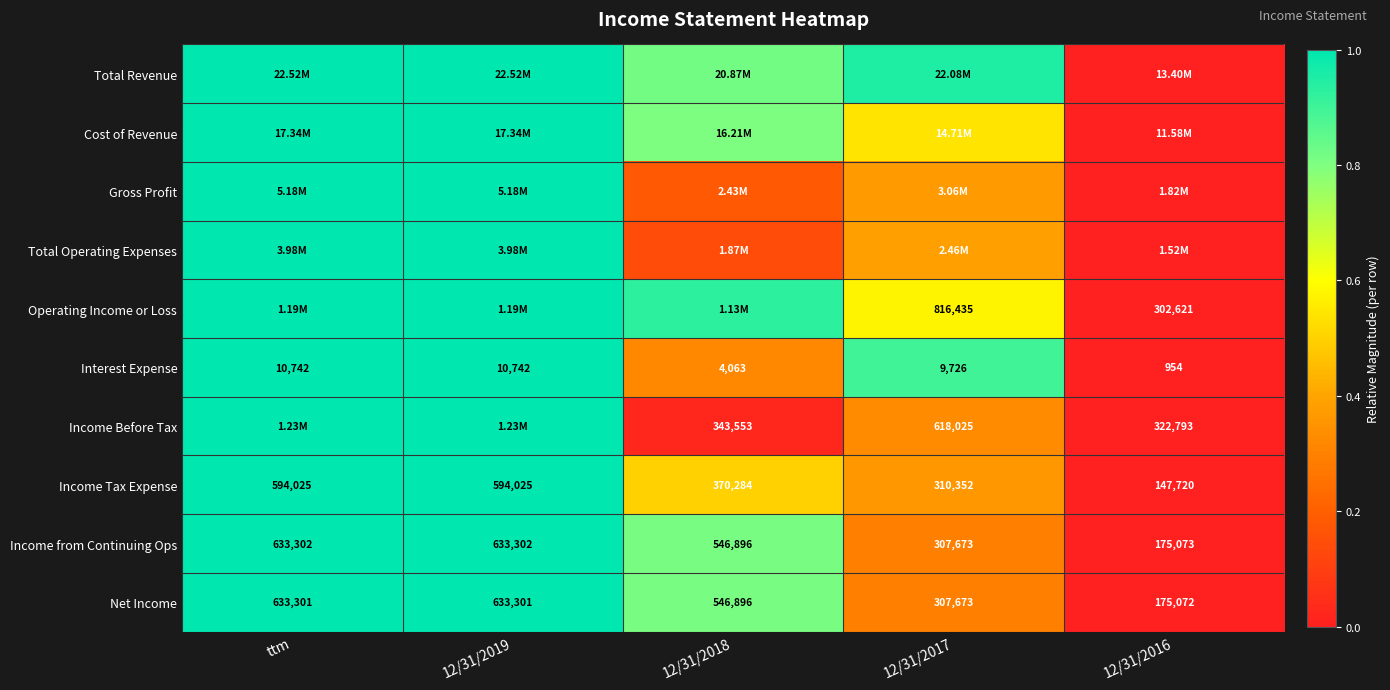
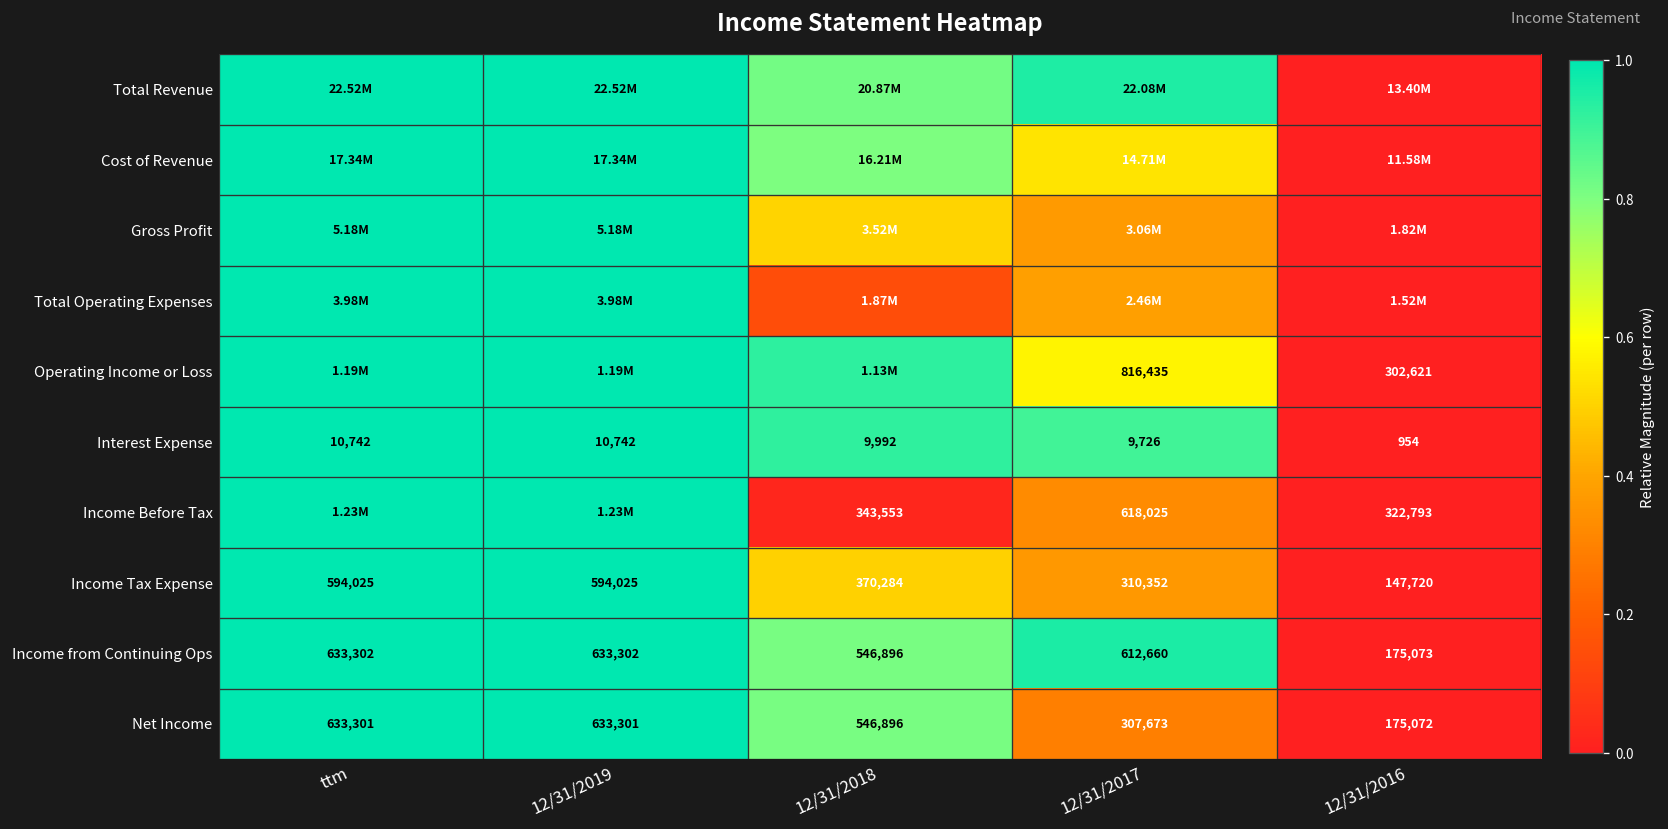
  {
    "Total Revenue": {
      "ttm": "22.52M",
      "12/31/2019": "22.52M",
      "12/31/2018": "20.87M",
      "12/31/2017": "22.08M",
      "12/31/2016": "13.40M"
    },
    "Cost of Revenue": {
      "ttm": "17.34M",
      "12/31/2019": "17.34M",
      "12/31/2018": "16.21M",
      "12/31/2017": "14.71M",
      "12/31/2016": "11.58M"
    },
    "Gross Profit": {
      "ttm": "5.18M",
      "12/31/2019": "5.18M",
-     "12/31/2018": "2.43M",
+     "12/31/2018": "3.52M",
      "12/31/2017": "3.06M",
      "12/31/2016": "1.82M"
    },
    "Total Operating Expenses": {
      "ttm": "3.98M",
      "12/31/2019": "3.98M",
      "12/31/2018": "1.87M",
      "12/31/2017": "2.46M",
      "12/31/2016": "1.52M"
    },
    "Operating Income or Loss": {
      "ttm": "1.19M",
      "12/31/2019": "1.19M",
      "12/31/2018": "1.13M",
      "12/31/2017": "816,435",
      "12/31/2016": "302,621"
    },
    "Interest Expense": {
      "ttm": "10,742",
      "12/31/2019": "10,742",
-     "12/31/2018": "4,063",
+     "12/31/2018": "9,992",
      "12/31/2017": "9,726",
      "12/31/2016": "954"
    },
    "Income Before Tax": {
      "ttm": "1.23M",
      "12/31/2019": "1.23M",
      "12/31/2018": "343,553",
      "12/31/2017": "618,025",
      "12/31/2016": "322,793"
    },
    "Income Tax Expense": {
      "ttm": "594,025",
      "12/31/2019": "594,025",
      "12/31/2018": "370,284",
      "12/31/2017": "310,352",
      "12/31/2016": "147,720"
    },
    "Income from Continuing Ops": {
      "ttm": "633,302",
      "12/31/2019": "633,302",
      "12/31/2018": "546,896",
-     "12/31/2017": "307,673",
+     "12/31/2017": "612,660",
      "12/31/2016": "175,073"
    },
    "Net Income": {
      "ttm": "633,301",
      "12/31/2019": "633,301",
      "12/31/2018": "546,896",
      "12/31/2017": "307,673",
      "12/31/2016": "175,072"
    }
  }
